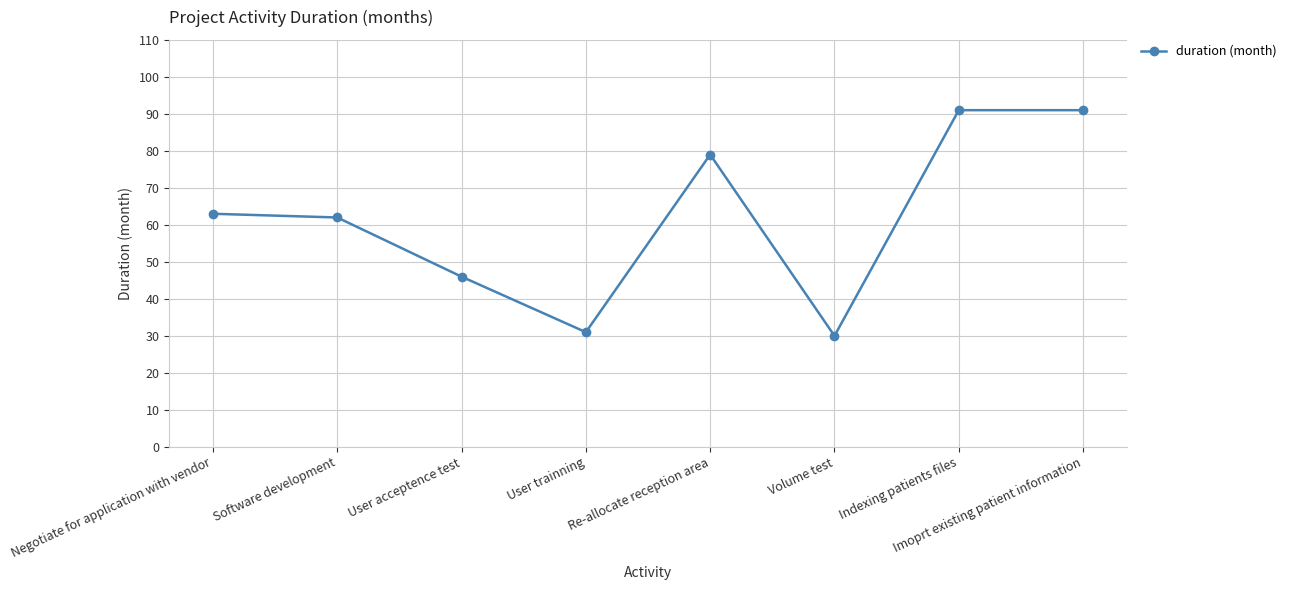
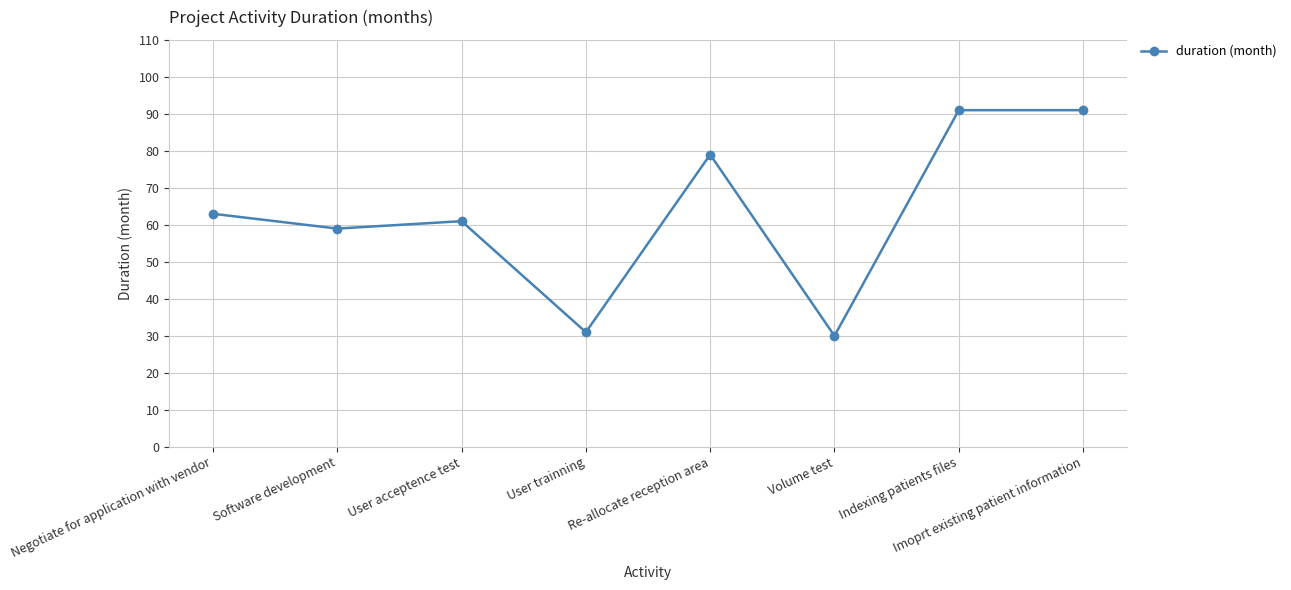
  {
    "Negotiate for application with vendor": 63,
-   "Software development": 62,
-   "User acceptence test": 46,
+   "Software development": 59,
+   "User acceptence test": 61,
    "User trainning": 31,
    "Re-allocate reception area": 79,
    "Volume test": 30,
    "Indexing patients files": 91,
    "Imoprt existing patient information": 91
  }
